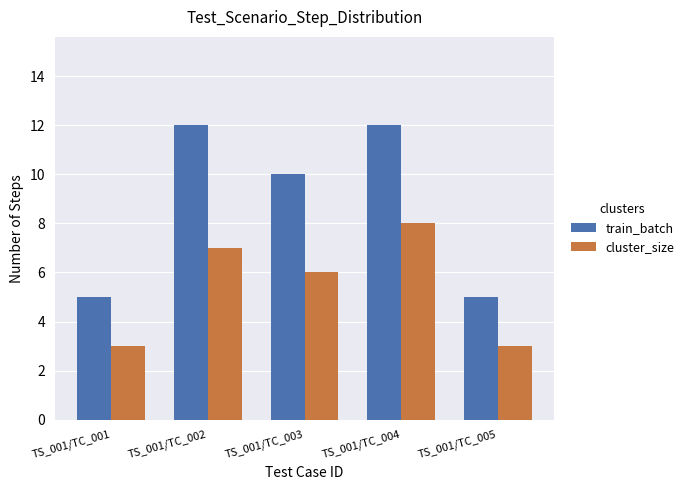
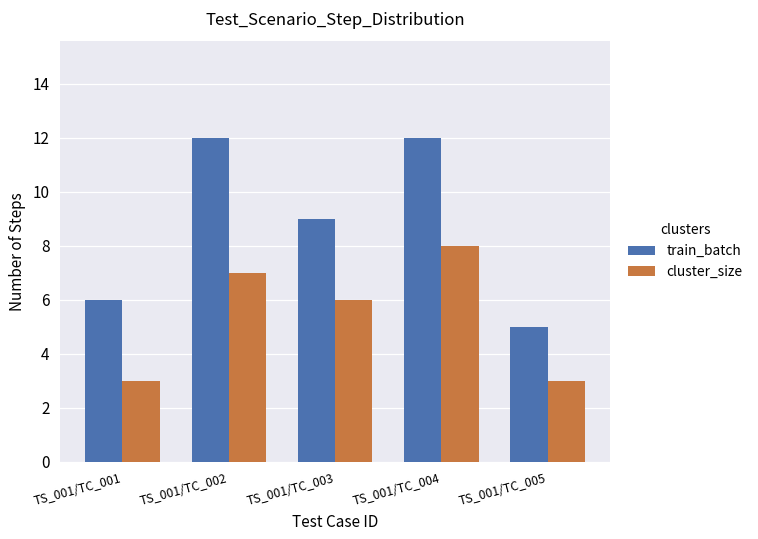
  {
    "train_batch": {
-     "TS_001/TC_001": 5,
+     "TS_001/TC_001": 6,
      "TS_001/TC_002": 12,
-     "TS_001/TC_003": 10,
+     "TS_001/TC_003": 9,
      "TS_001/TC_004": 12,
      "TS_001/TC_005": 5
    },
    "cluster_size": {
      "TS_001/TC_001": 3,
      "TS_001/TC_002": 7,
      "TS_001/TC_003": 6,
      "TS_001/TC_004": 8,
      "TS_001/TC_005": 3
    }
  }
